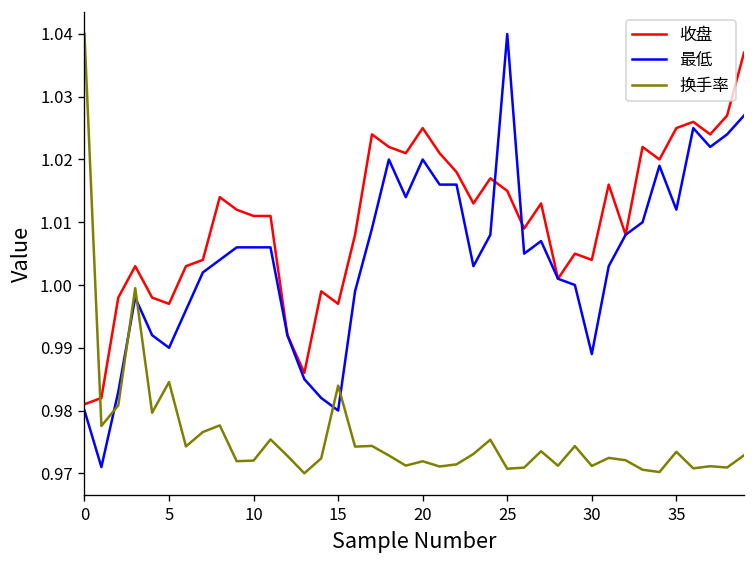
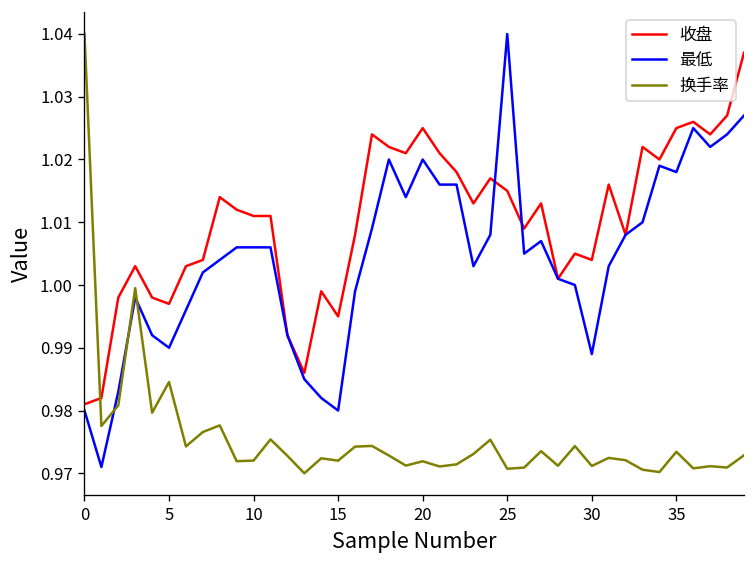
  {
    "收盘": {
      "0": 0.981,
      "5": 0.997,
      "10": 1.011,
-     "15": 0.997,
+     "15": 0.995,
      "20": 1.025,
      "25": 1.015,
      "30": 1.004,
      "35": 1.025
    },
    "最低": {
      "0": 0.980,
      "5": 0.990,
      "10": 1.006,
      "15": 0.980,
      "20": 1.020,
      "25": 1.040,
      "30": 0.989,
-     "35": 1.012
+     "35": 1.018
    },
    "换手率": {
      "0": 1.040,
      "5": 0.985,
      "10": 0.972,
-     "15": 0.984,
+     "15": 0.972,
      "20": 0.972,
      "25": 0.971,
      "30": 0.971,
      "35": 0.973
    }
  }
